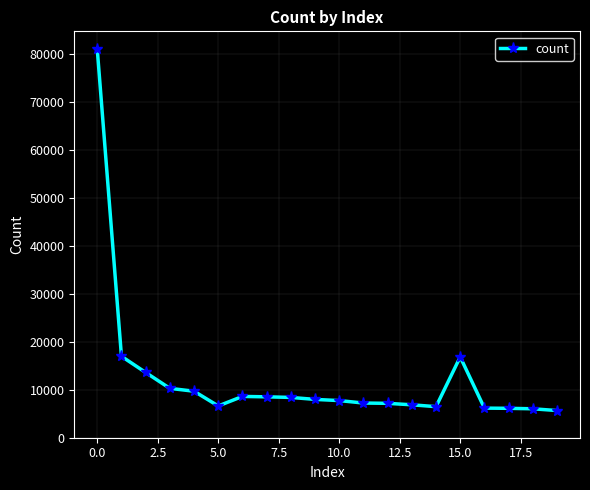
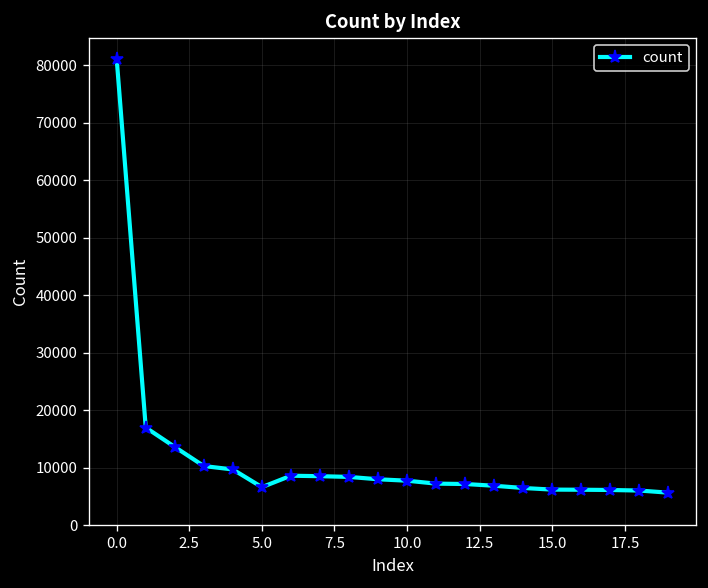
  {
    "0.0": 81000,
    "5.0": 7000,
    "10.0": 8000,
-   "15.0": 17000
+   "15.0": 6000
  }
